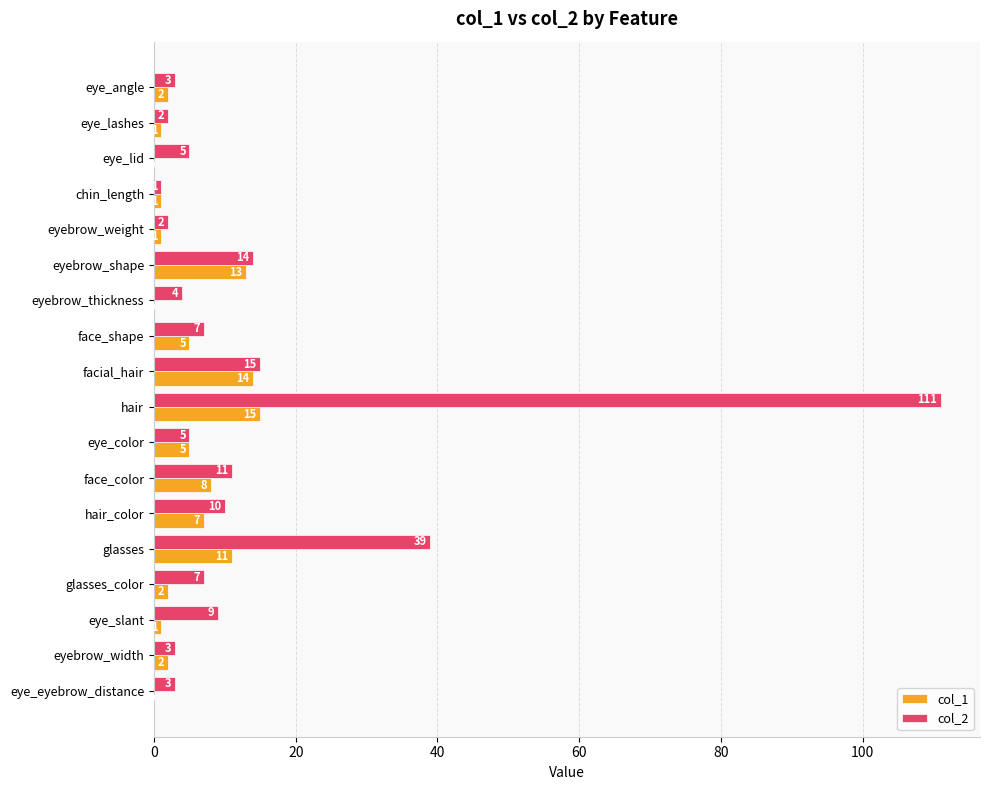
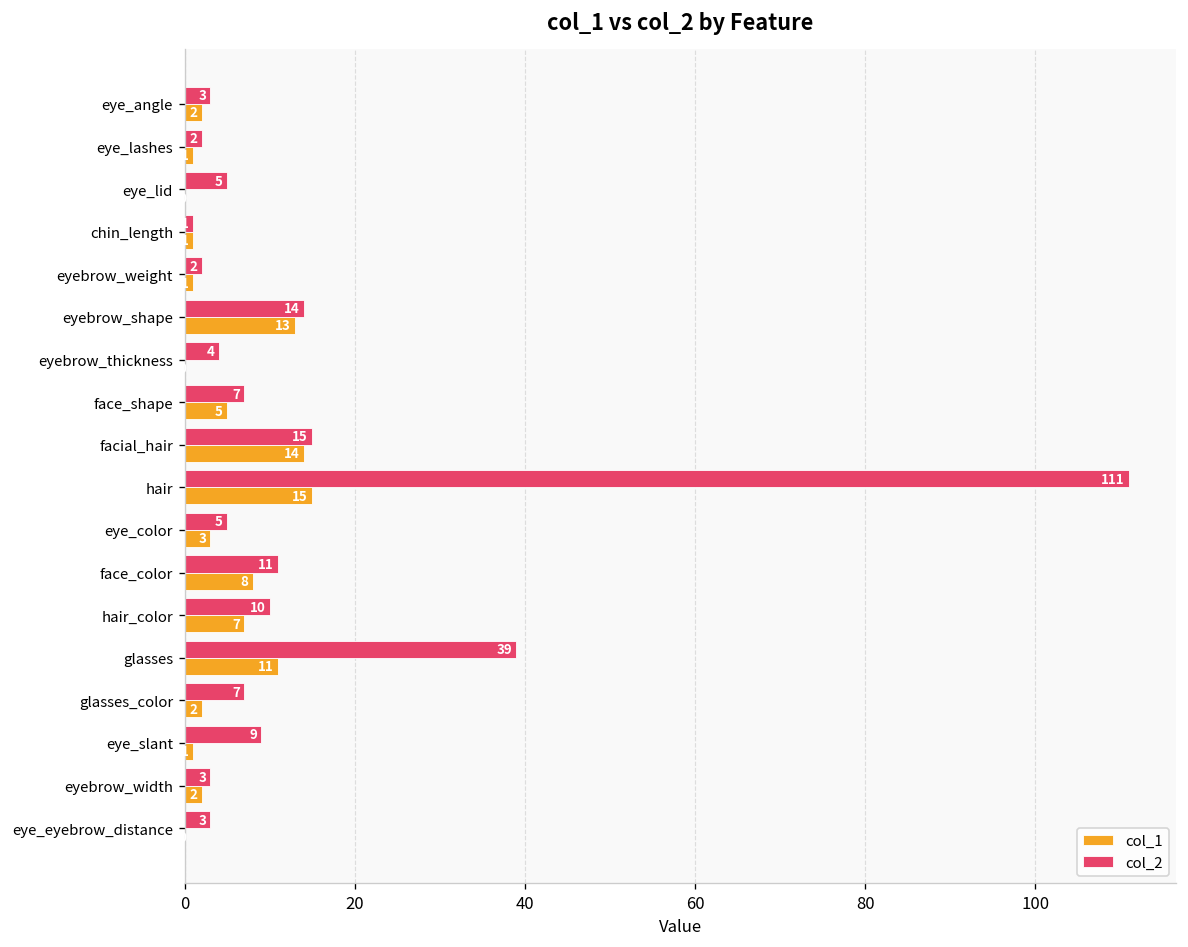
  {
    "col_1": {
      "eye_angle": 2,
      "eyebrow_shape": 13,
      "face_shape": 5,
      "facial_hair": 14,
      "hair": 15,
-     "eye_color": 5,
+     "eye_color": 3,
      "face_color": 8,
      "hair_color": 7,
      "glasses": 11,
      "glasses_color": 2,
      "eyebrow_width": 2
    },
    "col_2": {
      "eye_angle": 3,
      "eye_lashes": 2,
      "eye_lid": 5,
      "eyebrow_weight": 2,
      "eyebrow_shape": 14,
      "eyebrow_thickness": 4,
      "face_shape": 7,
      "facial_hair": 15,
      "hair": 111,
      "eye_color": 5,
      "face_color": 11,
      "hair_color": 10,
      "glasses": 39,
      "glasses_color": 7,
      "eye_slant": 9,
      "eyebrow_width": 3,
      "eye_eyebrow_distance": 3
    }
  }
